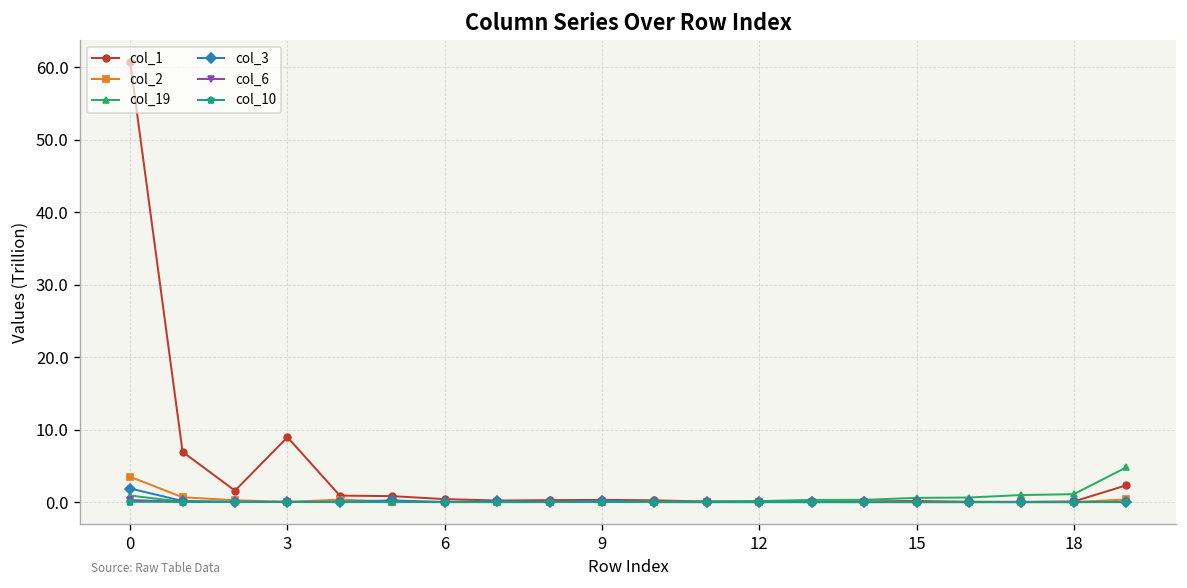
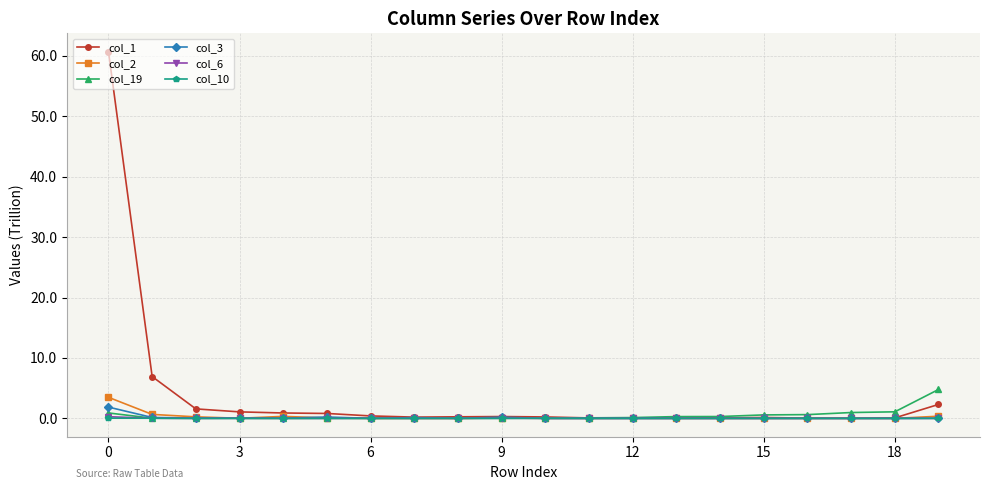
  {
    "col_1": {
-     "3": 9
+     "3": 1
    },
    "col_2": {
      "0": 3
    },
    "col_3": {
      "0": 2
    }
  }
